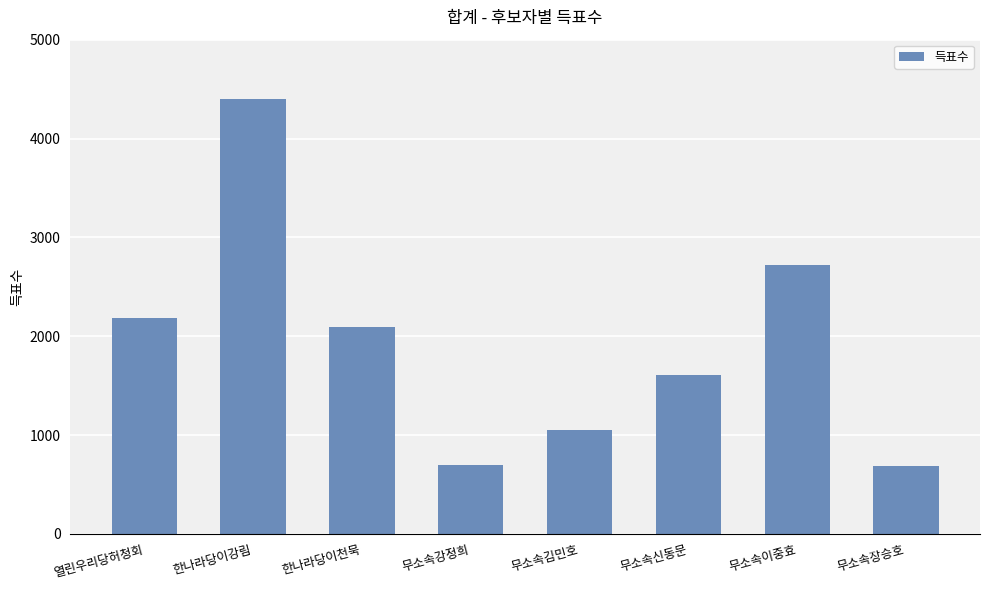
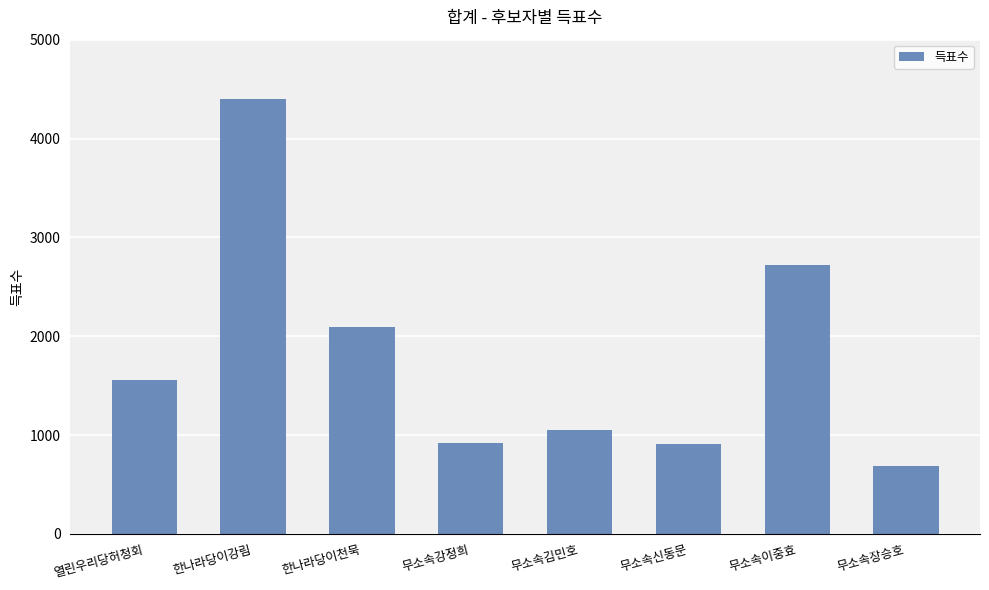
  {
-   "열린우리당허청회": 2200,
+   "열린우리당허청회": 1600,
    "한나라당이강림": 4400,
    "한나라당이천묵": 2100,
-   "무소속강정희": 700,
+   "무소속강정희": 900,
    "무소속김민호": 1100,
-   "무소속신동문": 1600,
+   "무소속신동문": 900,
    "무소속이중효": 2700,
    "무소속장승호": 700
  }
